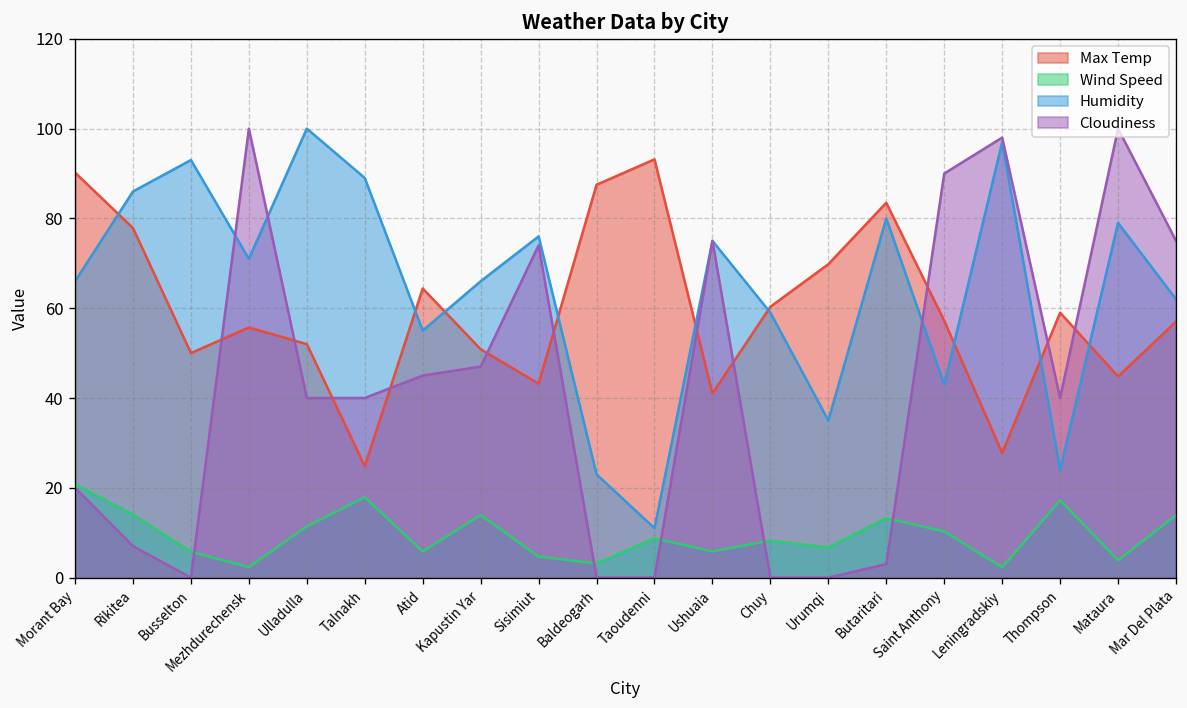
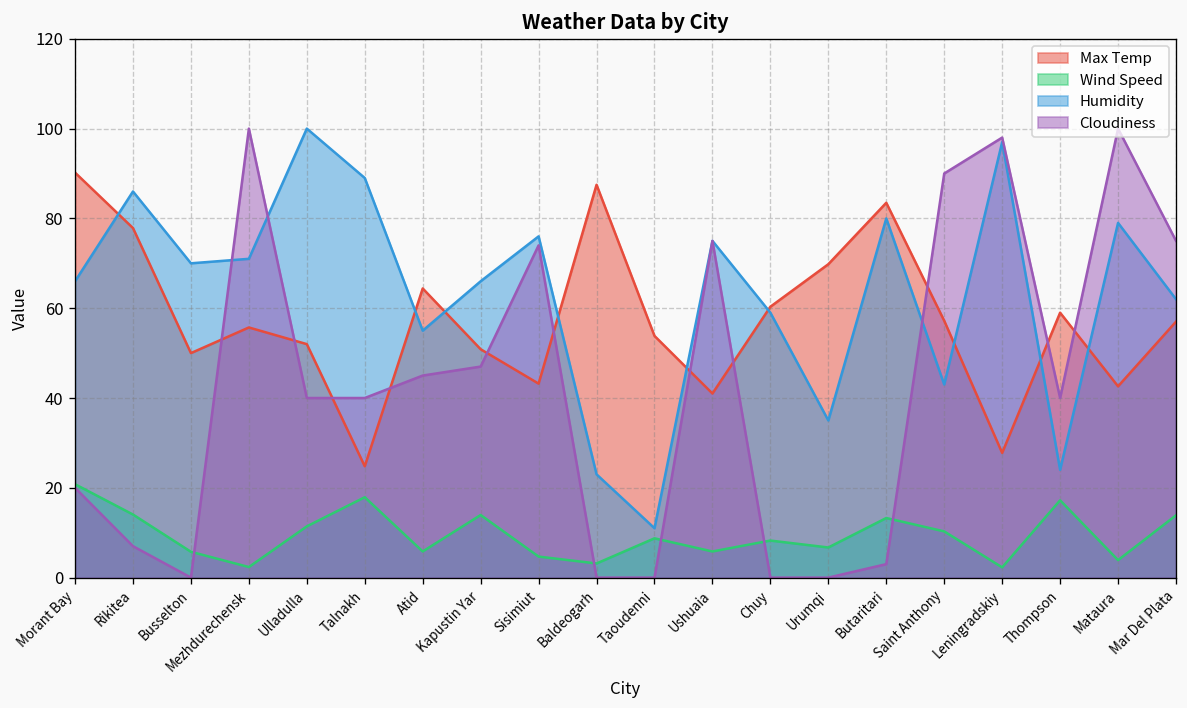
  {
    "Max Temp": {
      "Morant Bay": 90,
      "Rikitea": 78,
      "Busselton": 50,
      "Mezhdurechensk": 56,
      "Ulladulla": 52,
      "Talnakh": 25,
      "Atid": 64,
      "Kapustin Yar": 51,
      "Sisimiut": 43,
      "Baldeogarh": 87,
-     "Taoudenni": 93,
+     "Taoudenni": 54,
      "Ushuaia": 41,
      "Chuy": 60,
      "Urumqi": 70,
      "Butaritari": 83,
      "Saint Anthony": 57,
      "Leningradskiy": 28,
      "Thompson": 59,
-     "Mataura": 45,
+     "Mataura": 43,
      "Mar Del Plata": 57
    },
    "Wind Speed": {
      "Morant Bay": 21,
      "Rikitea": 14,
      "Busselton": 6,
      "Mezhdurechensk": 2,
      "Ulladulla": 11,
      "Talnakh": 18,
      "Atid": 6,
      "Kapustin Yar": 14,
      "Sisimiut": 5,
      "Baldeogarh": 3,
      "Taoudenni": 9,
      "Ushuaia": 6,
      "Chuy": 8,
      "Urumqi": 7,
      "Butaritari": 13,
      "Saint Anthony": 10,
      "Leningradskiy": 2,
      "Thompson": 17,
      "Mataura": 4,
      "Mar Del Plata": 14
    },
    "Humidity": {
      "Morant Bay": 66,
      "Rikitea": 86,
-     "Busselton": 93,
+     "Busselton": 70,
      "Mezhdurechensk": 71,
      "Ulladulla": 100,
      "Talnakh": 89,
      "Atid": 55,
      "Kapustin Yar": 66,
      "Sisimiut": 76,
      "Baldeogarh": 23,
      "Taoudenni": 11,
      "Chuy": 59,
      "Urumqi": 35,
      "Butaritari": 80,
      "Saint Anthony": 43,
      "Leningradskiy": 97,
      "Thompson": 24,
      "Mataura": 79,
      "Mar Del Plata": 62
    },
    "Cloudiness": {
      "Morant Bay": 20,
      "Rikitea": 7,
      "Busselton": 0,
      "Mezhdurechensk": 100,
      "Ulladulla": 40,
      "Talnakh": 40,
      "Atid": 45,
      "Kapustin Yar": 47,
      "Sisimiut": 74,
      "Baldeogarh": 0,
      "Taoudenni": 0,
      "Chuy": 0,
      "Urumqi": 0,
      "Butaritari": 3,
      "Saint Anthony": 90,
      "Leningradskiy": 98,
      "Thompson": 40,
      "Mar Del Plata": 75
    }
  }
